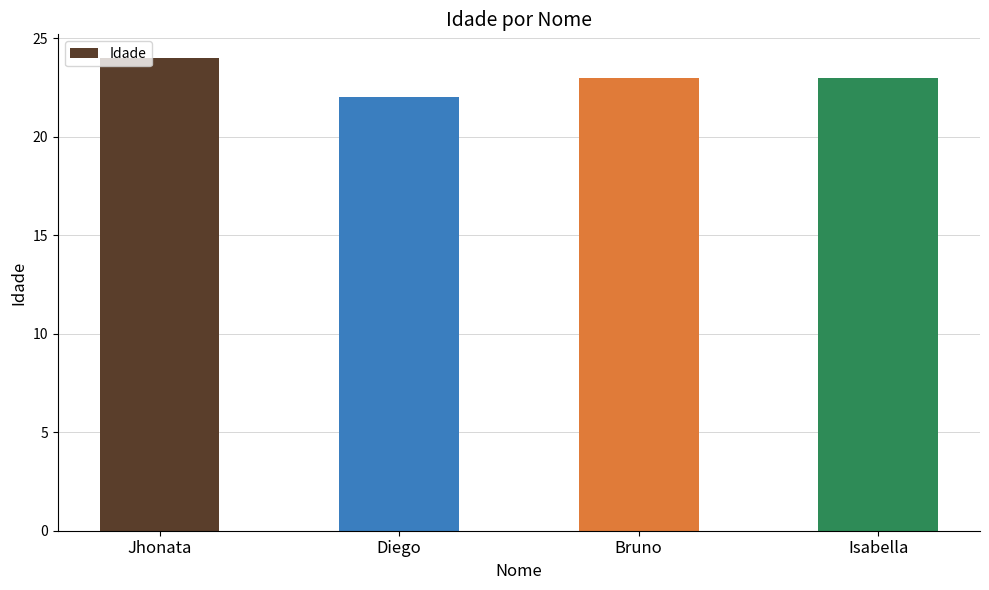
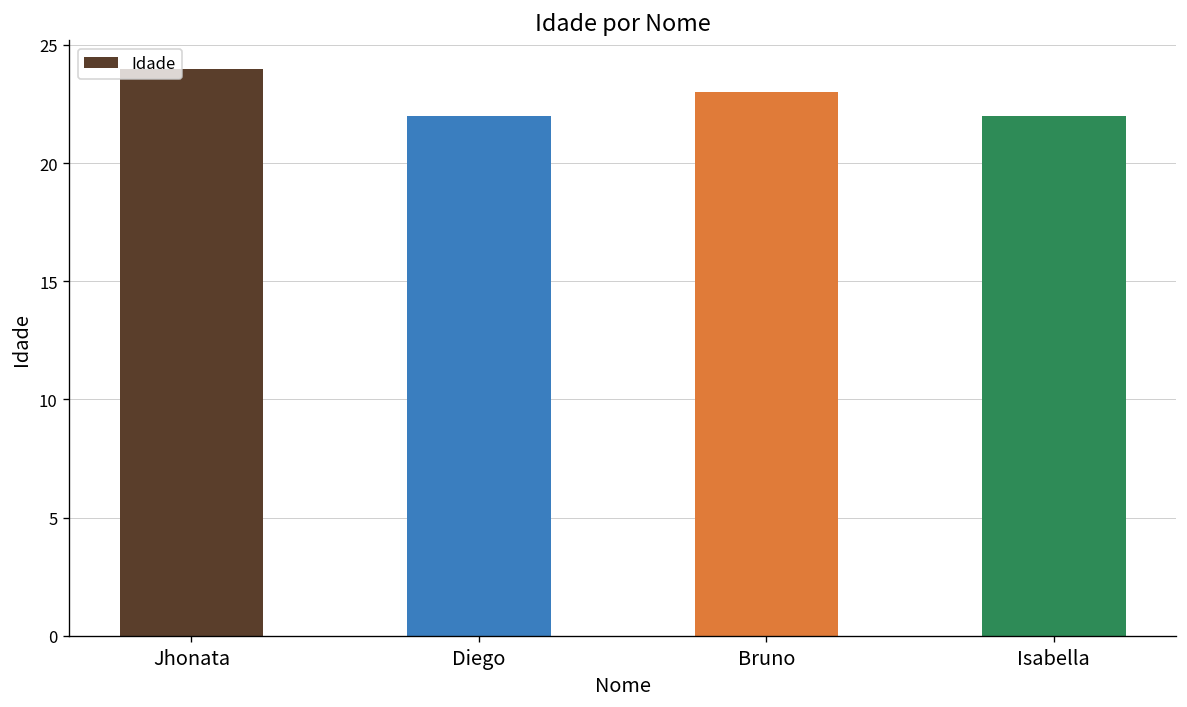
  {
    "Jhonata": 24,
    "Diego": 22,
    "Bruno": 23,
-   "Isabella": 23
+   "Isabella": 22
  }
